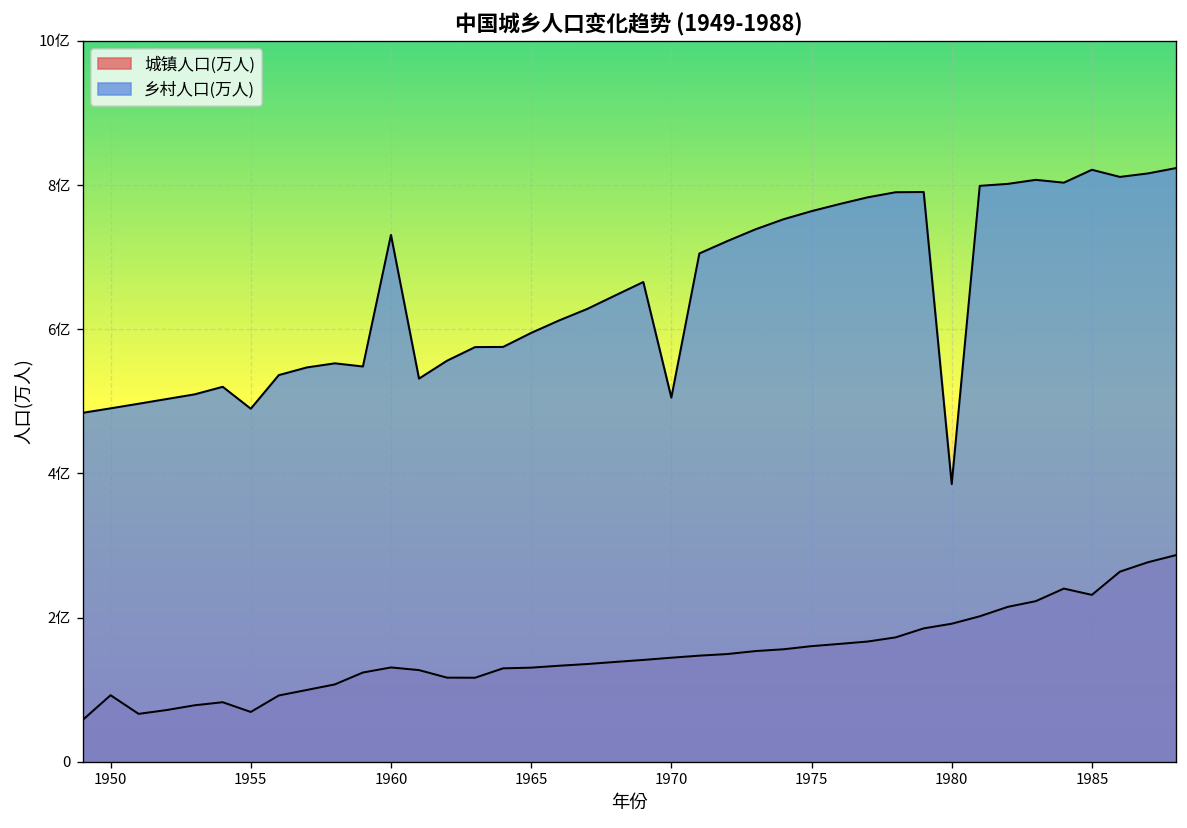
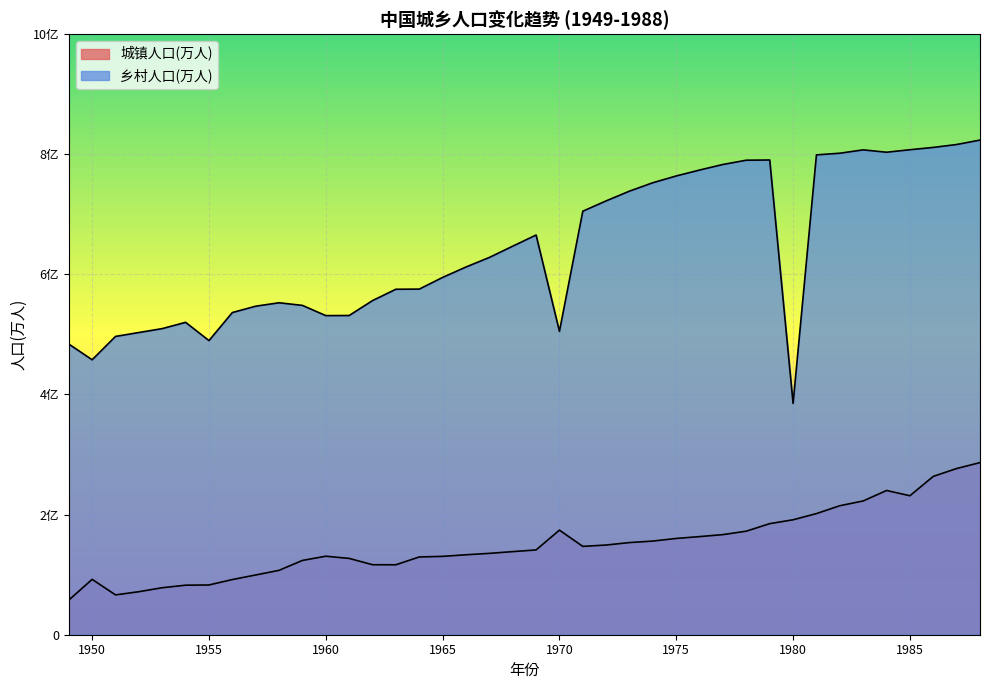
  {
    "城镇人口(万人)": {
      "1950": "0.9亿",
-     "1955": "0.7亿",
+     "1955": "0.8亿",
      "1960": "1.3亿",
      "1965": "1.3亿",
-     "1970": "1.4亿",
+     "1970": "1.7亿",
      "1975": "1.6亿",
      "1980": "1.9亿",
      "1985": "2.3亿"
    },
    "乡村人口(万人)": {
-     "1950": "4.9亿",
+     "1950": "4.6亿",
      "1955": "4.9亿",
-     "1960": "7.3亿",
+     "1960": "5.3亿",
      "1965": "5.9亿",
      "1970": "5.1亿",
      "1975": "7.6亿",
      "1980": "3.9亿",
-     "1985": "8.2亿"
+     "1985": "8.1亿"
    }
  }
